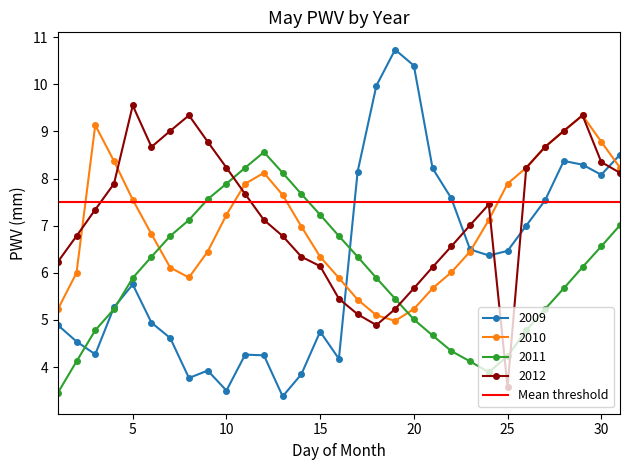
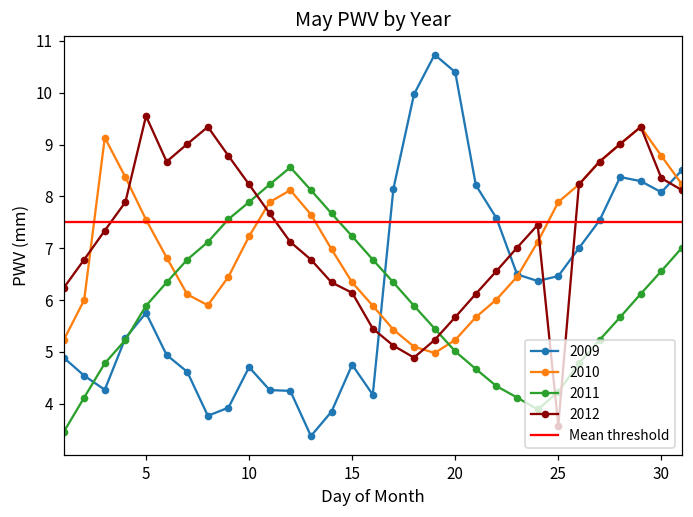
  {
    "2009": {
      "5": 5.8,
-     "10": 3.5,
+     "10": 4.7,
      "15": 4.8,
      "20": 10.4,
      "25": 6.5,
      "30": 8.1
    },
    "2010": {
      "5": 7.6,
      "10": 7.2,
      "15": 6.3,
      "20": 5.2,
      "25": 7.9,
      "30": 8.8
    },
    "2011": {
      "5": 5.9,
      "10": 7.9,
      "15": 7.2,
      "20": 5.0,
      "30": 6.6
    },
    "2012": {
      "5": 9.6,
      "10": 8.2,
      "15": 6.1,
      "20": 5.7,
      "30": 8.4
    }
  }
